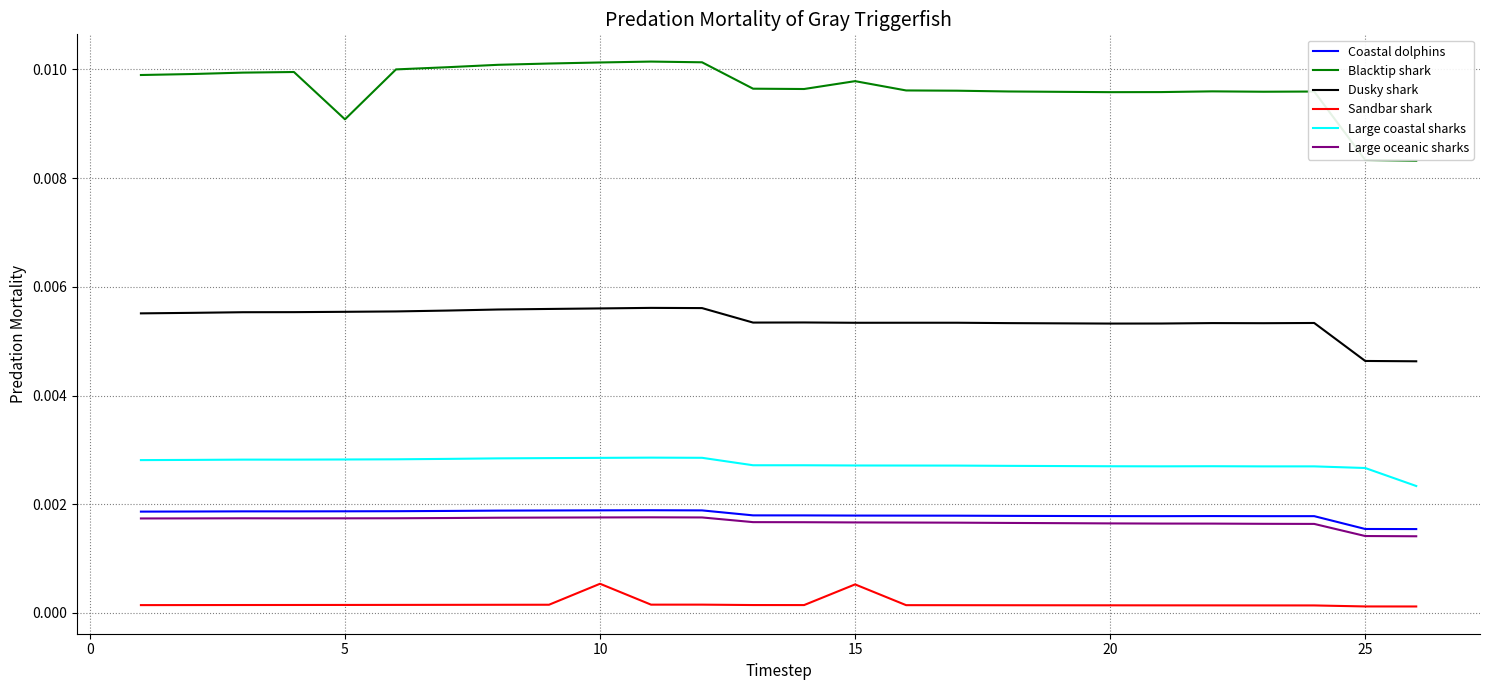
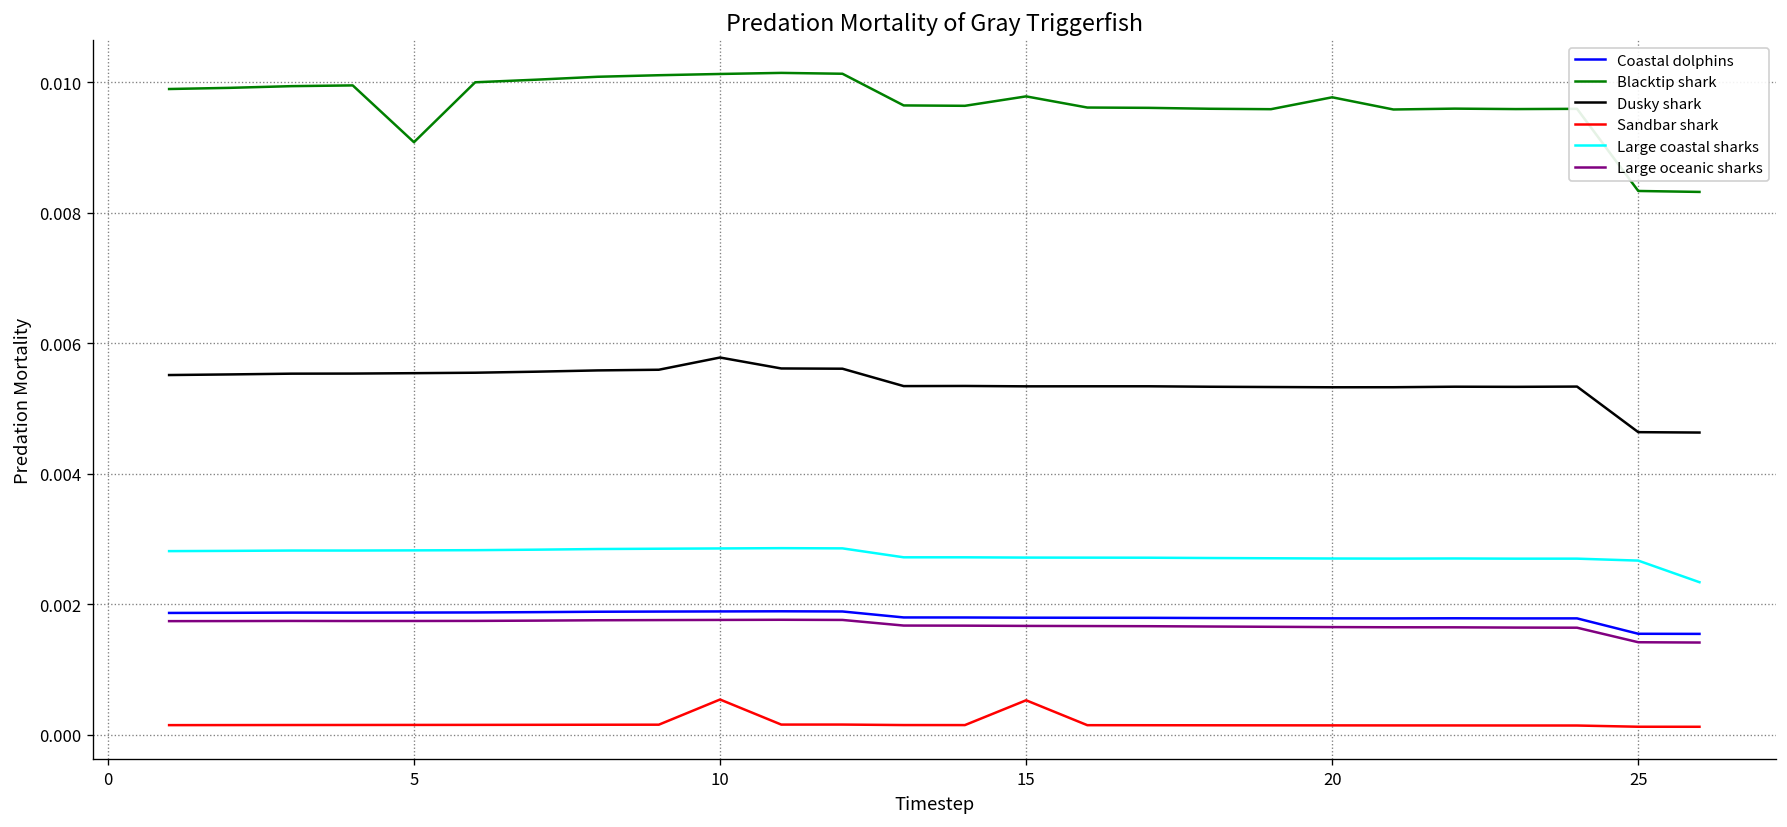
  {
    "Coastal dolphins": {
      "5": 0.0019,
      "10": 0.0019,
      "15": 0.0018,
      "20": 0.0018,
      "25": 0.0015
    },
    "Blacktip shark": {
      "5": 0.0091,
      "10": 0.0101,
      "15": 0.0098,
-     "20": 0.0096,
+     "20": 0.0098,
      "25": 0.0083
    },
    "Dusky shark": {
      "5": 0.0055,
-     "10": 0.0056,
+     "10": 0.0058,
      "15": 0.0053,
      "20": 0.0053,
      "25": 0.0046
    },
    "Sandbar shark": {
      "5": 0.0001,
      "10": 0.0005,
      "15": 0.0005,
      "20": 0.0001,
      "25": 0.0001
    },
    "Large coastal sharks": {
      "5": 0.0028,
      "10": 0.0029,
      "15": 0.0027,
      "20": 0.0027,
      "25": 0.0027
    },
    "Large oceanic sharks": {
      "5": 0.0017,
      "10": 0.0018,
      "15": 0.0017,
      "20": 0.0016,
      "25": 0.0014
    }
  }
